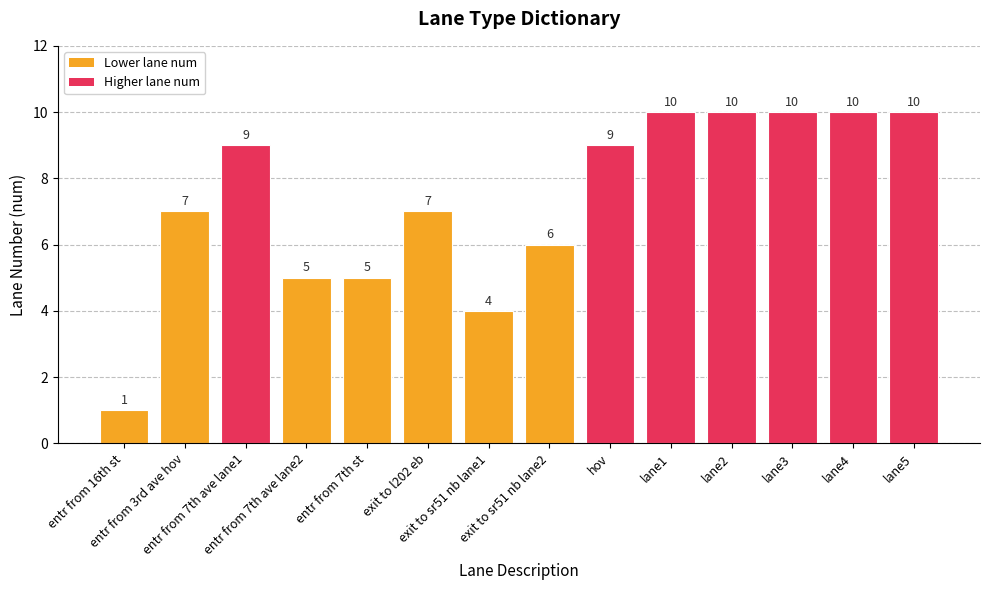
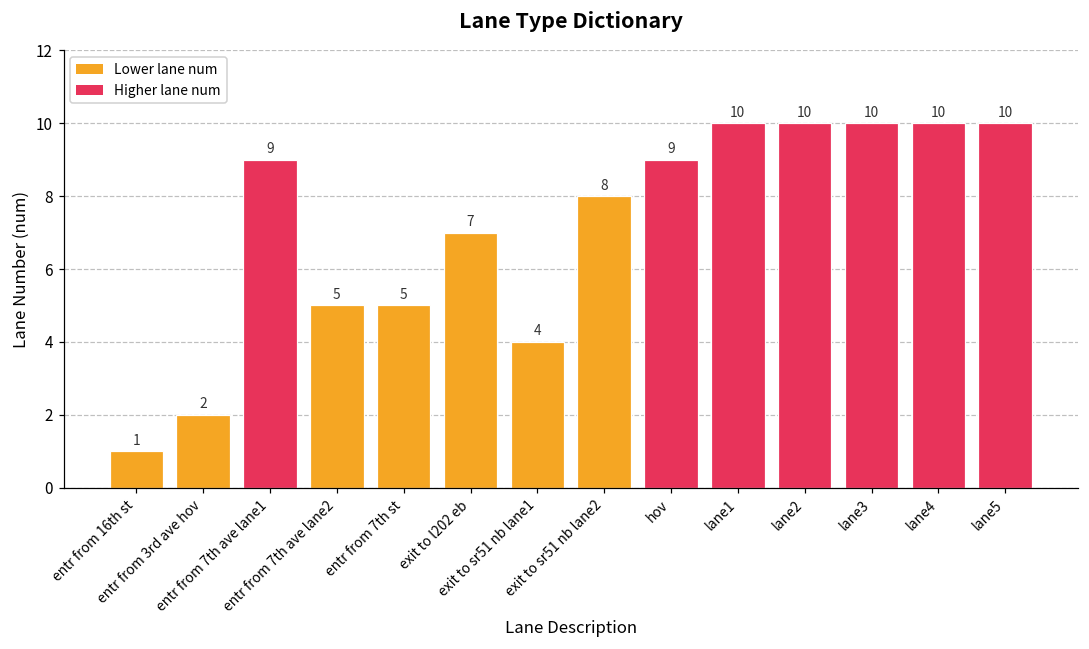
  {
    "entr from 16th st": 1,
-   "entr from 3rd ave hov": 7,
+   "entr from 3rd ave hov": 2,
    "entr from 7th ave lane1": 9,
    "entr from 7th ave lane2": 5,
    "entr from 7th st": 5,
    "exit to l202 eb": 7,
    "exit to sr51 nb lane1": 4,
-   "exit to sr51 nb lane2": 6,
+   "exit to sr51 nb lane2": 8,
    "hov": 9,
    "lane1": 10,
    "lane2": 10,
    "lane3": 10,
    "lane4": 10,
    "lane5": 10
  }
